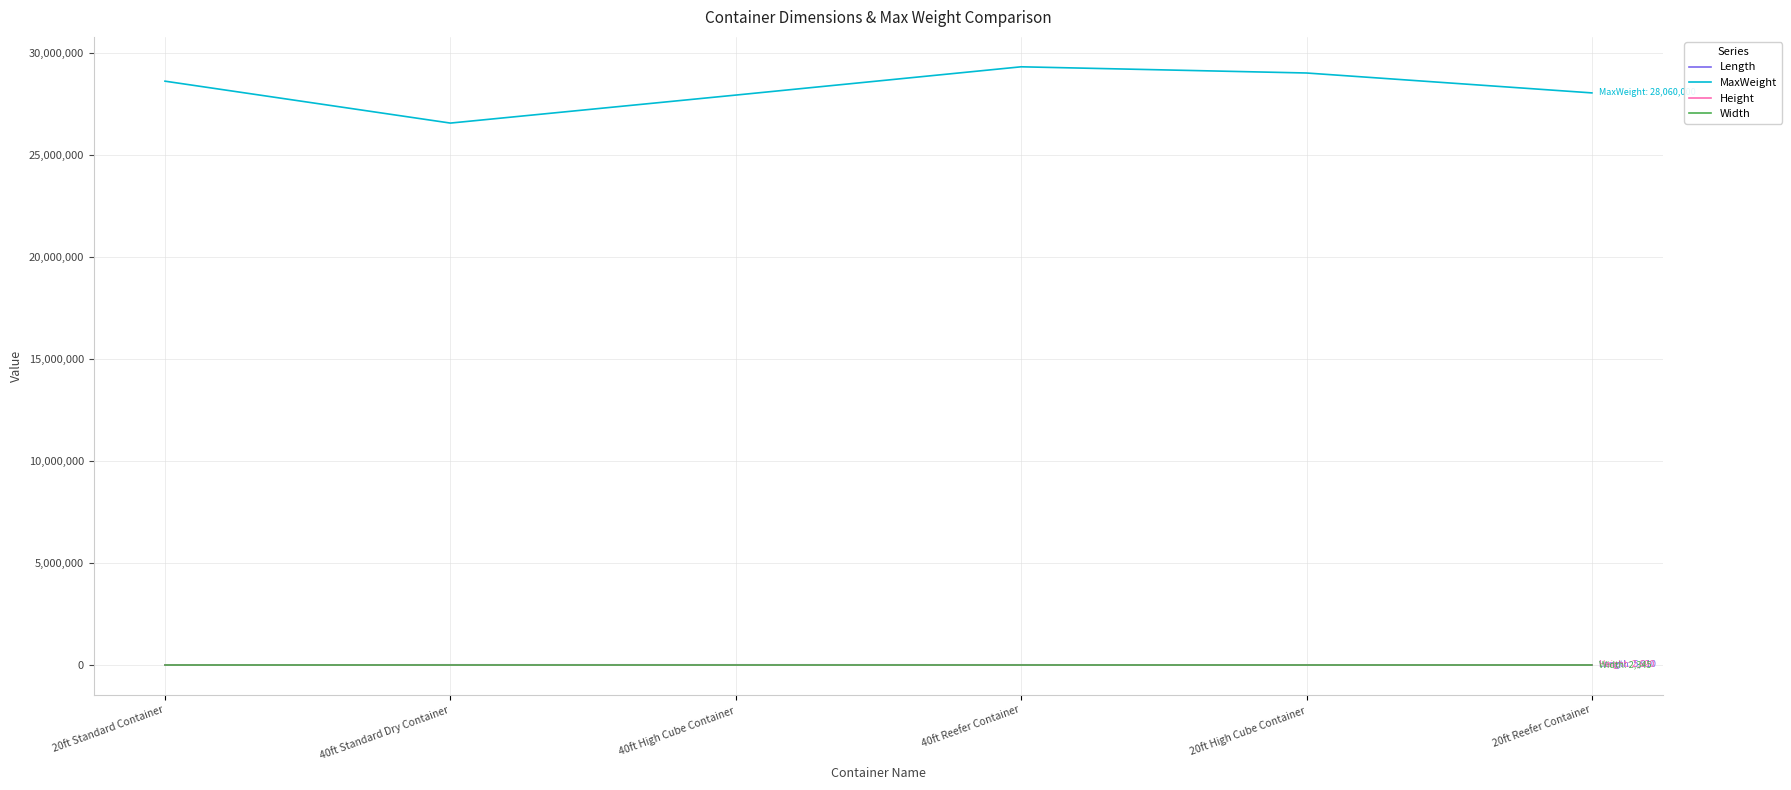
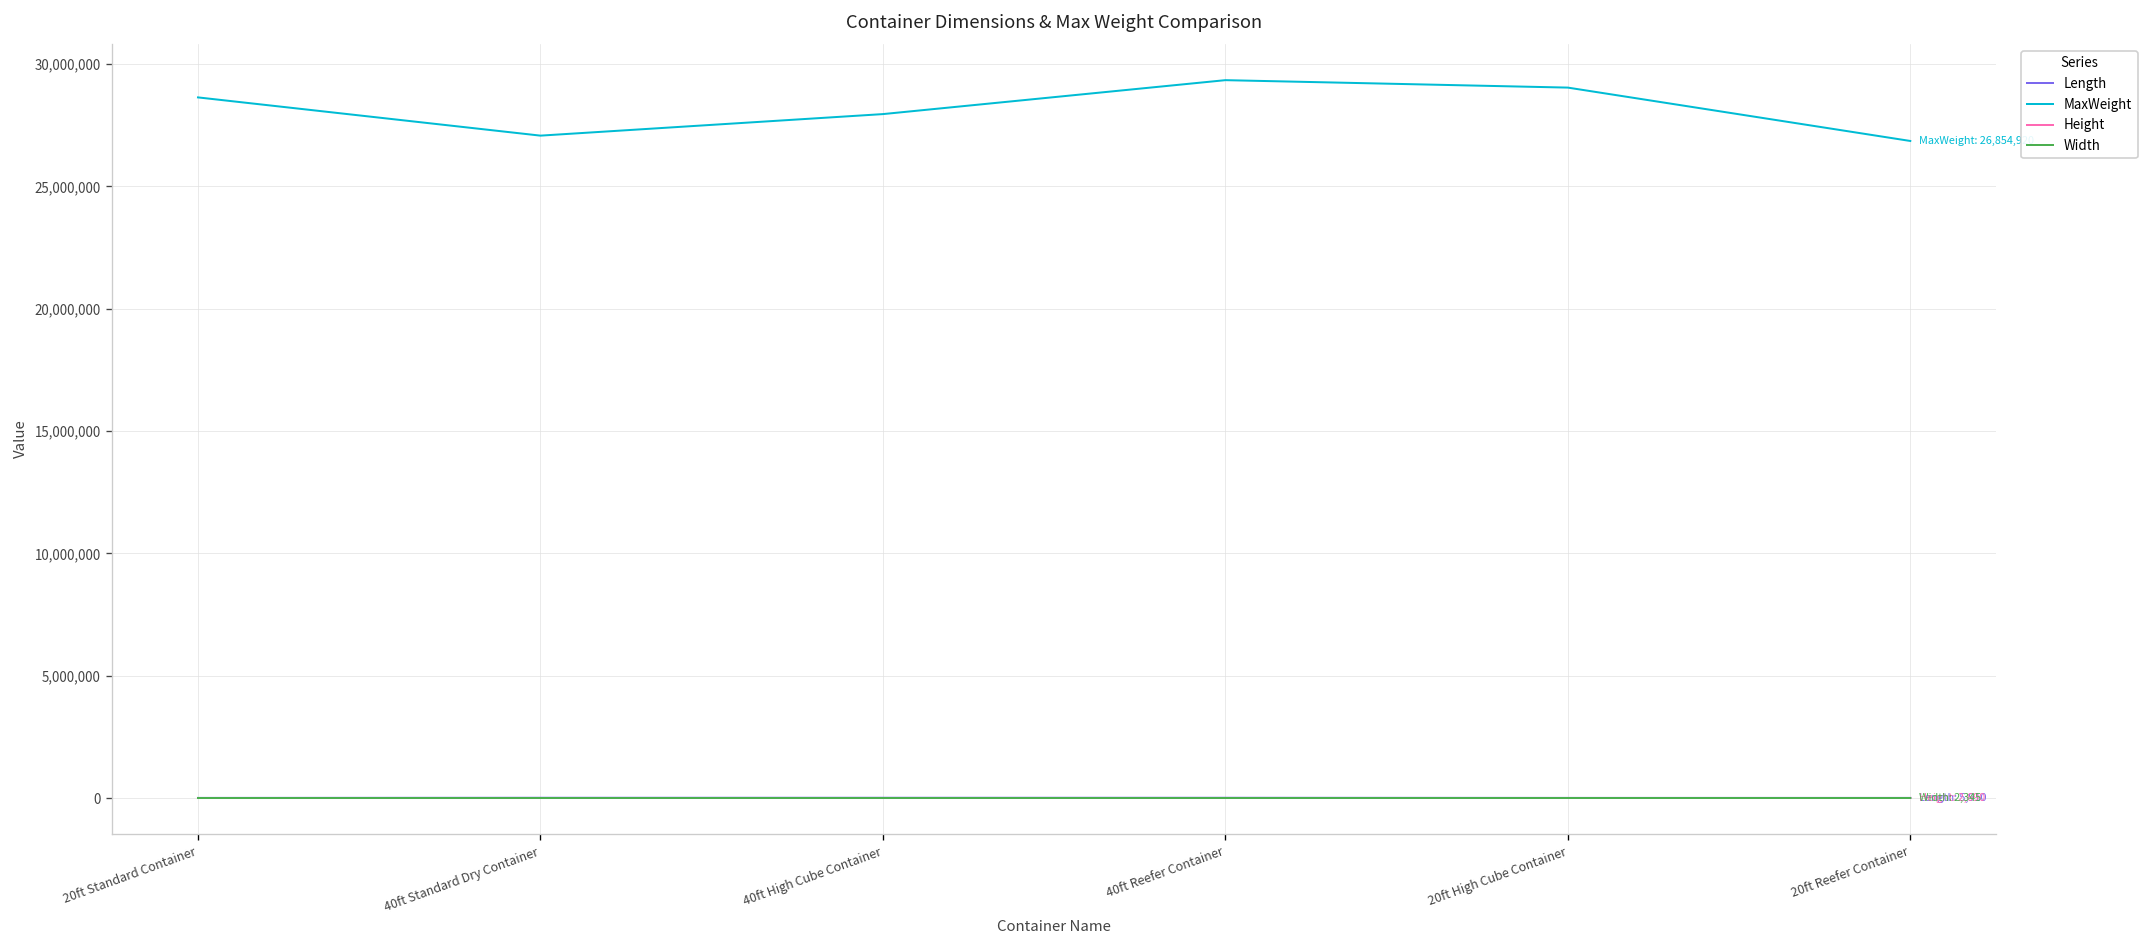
  {
    "Width": {
      "20ft Standard Container": "0",
      "40ft Standard Dry Container": "0",
      "40ft High Cube Container": "0",
      "40ft Reefer Container": "0",
      "20ft High Cube Container": "0"
    },
    "MaxWeight": {
      "20ft Standard Container": "28,600,000",
-     "40ft Standard Dry Container": "26,600,000",
+     "40ft Standard Dry Container": "27,100,000",
      "40ft High Cube Container": "28,000,000",
      "40ft Reefer Container": "29,300,000",
      "20ft High Cube Container": "29,000,000",
-     "20ft Reefer Container": "28,100,000"
+     "20ft Reefer Container": "26,900,000"
    }
  }
